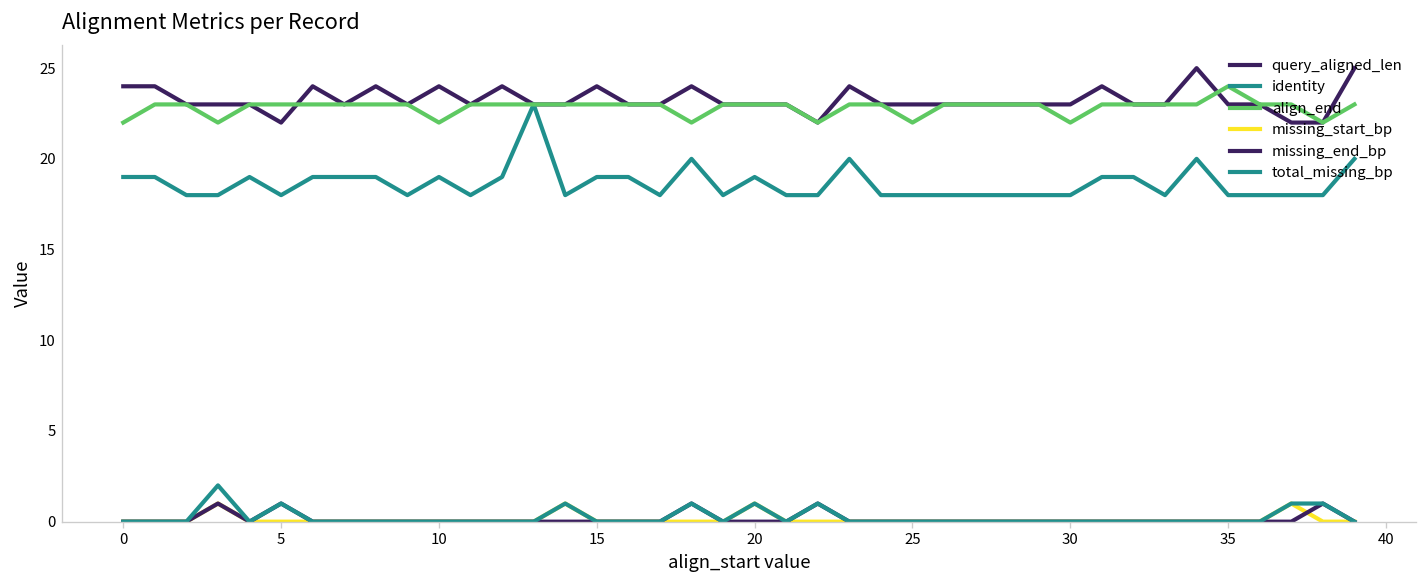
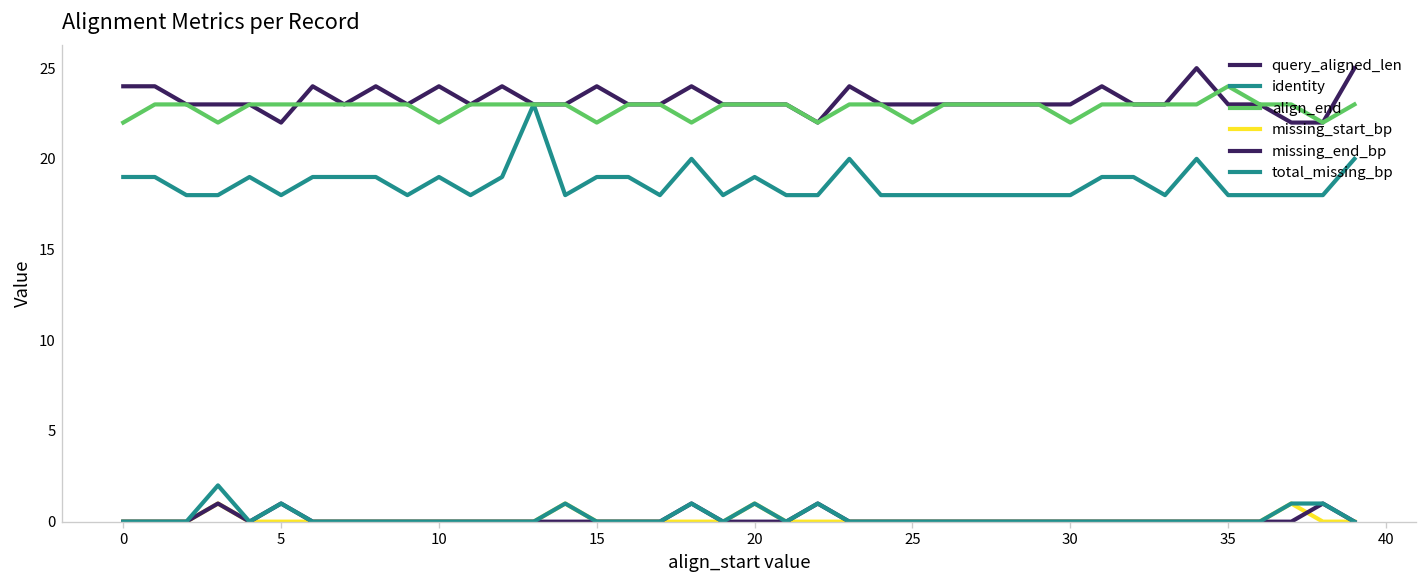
  {
    "align_end": {
      "0": 22,
      "5": 23,
      "10": 22,
-     "15": 23,
+     "15": 22,
      "25": 22,
      "30": 22,
      "35": 24
    },
    "missing_start_bp": {
      "5": 0
    }
  }
